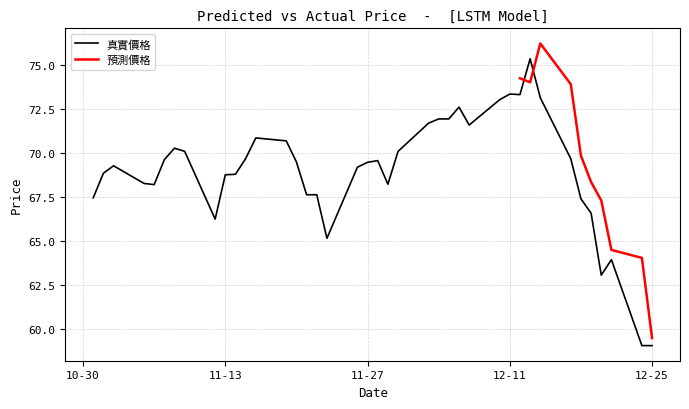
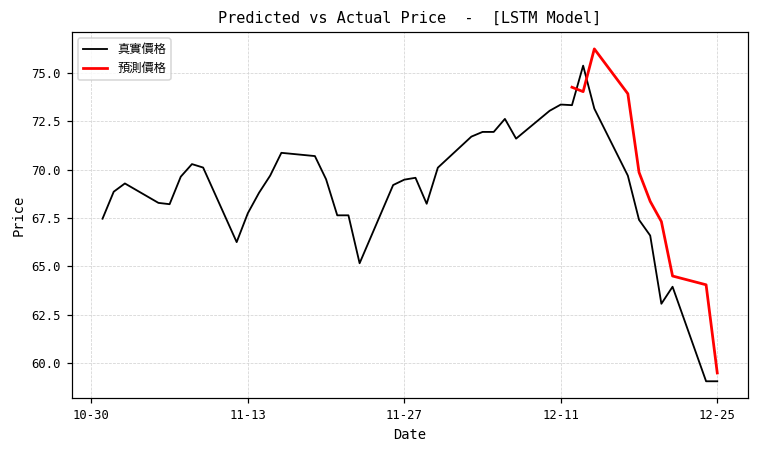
  {
    "真實價格": {
-     "11-13": 68.8,
+     "11-13": 67.7,
      "11-27": 69.5,
      "12-11": 73.4,
      "12-25": 59.1
    },
    "預測價格": {
      "12-25": 59.5
    }
  }
